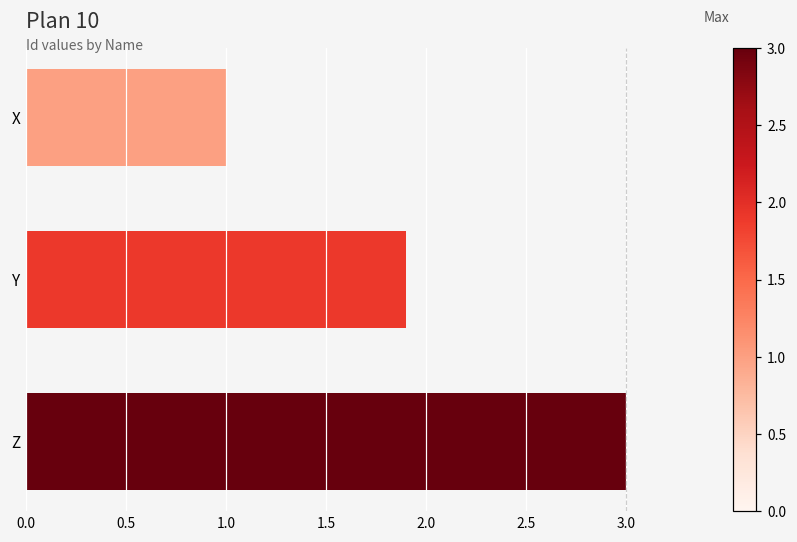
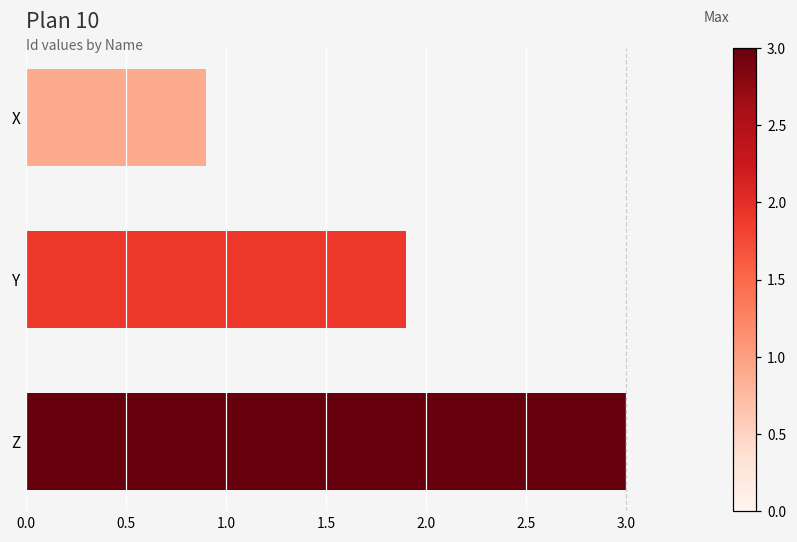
  {
-   "X": 1.0,
+   "X": 0.9,
    "Y": 1.9,
    "Z": 3.0
  }
